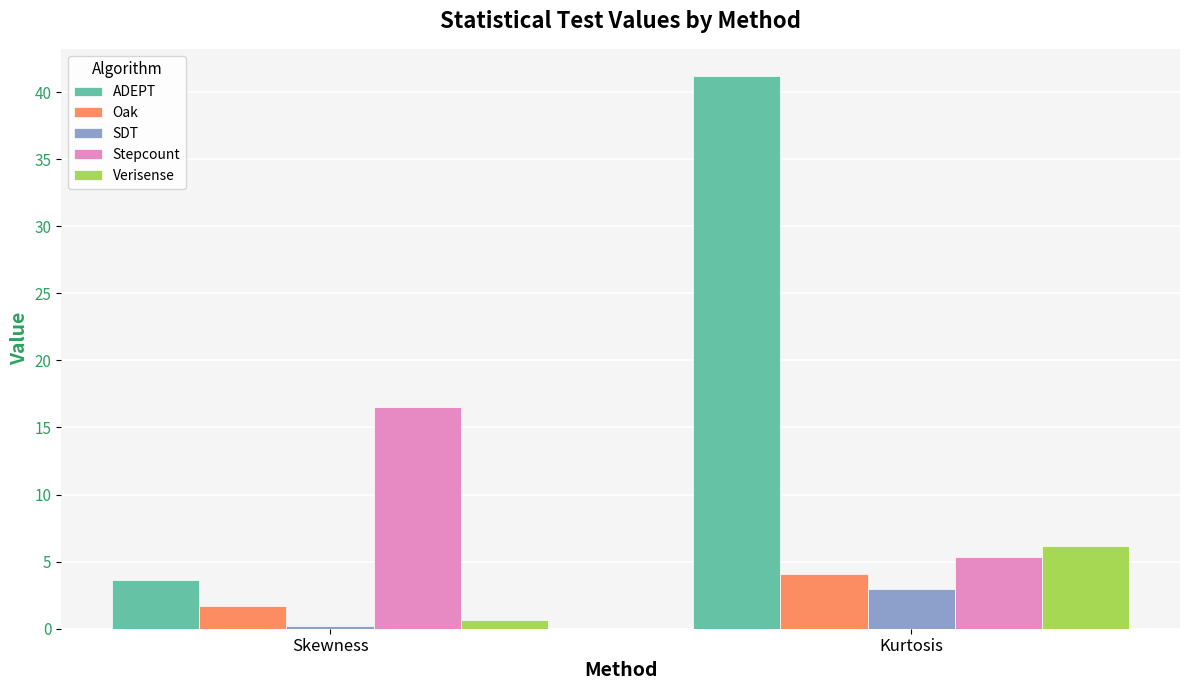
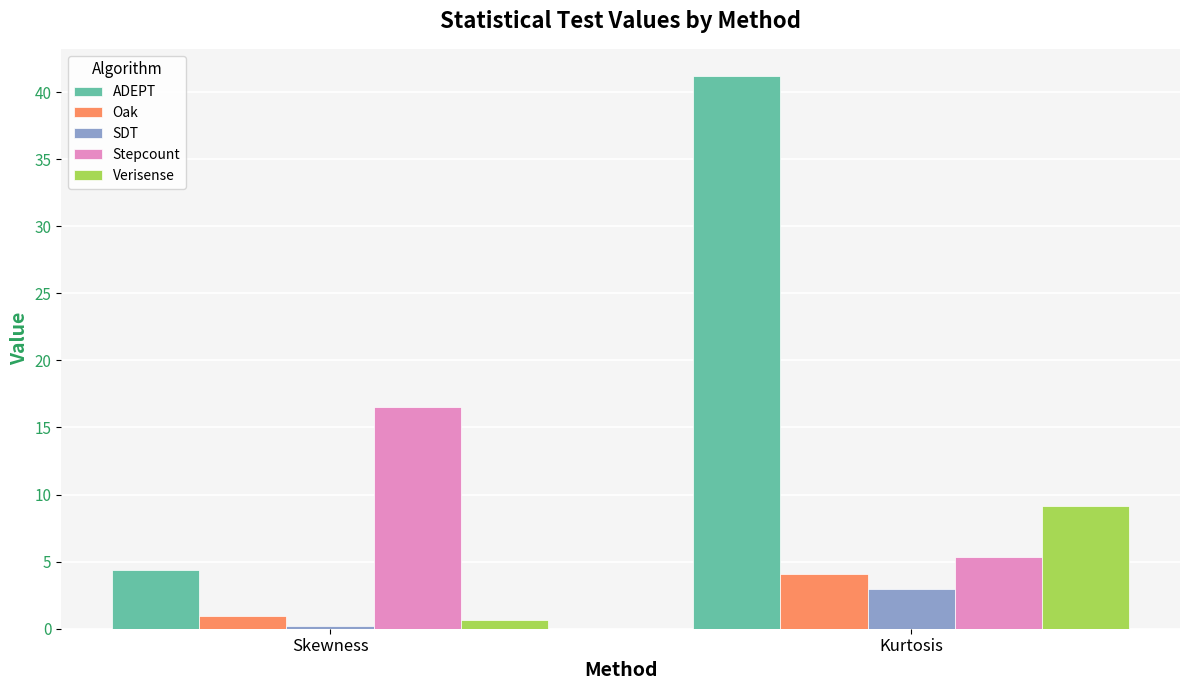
  {
    "ADEPT": {
-     "Skewness": 3.7,
+     "Skewness": 4.4,
      "Kurtosis": 41.2
    },
    "Oak": {
-     "Skewness": 1.7,
+     "Skewness": 1.0,
      "Kurtosis": 4.1
    },
    "SDT": {
      "Skewness": 0.2,
      "Kurtosis": 3.0
    },
    "Stepcount": {
      "Skewness": 16.5,
      "Kurtosis": 5.3
    },
    "Verisense": {
      "Skewness": 0.7,
-     "Kurtosis": 6.2
+     "Kurtosis": 9.1
    }
  }
